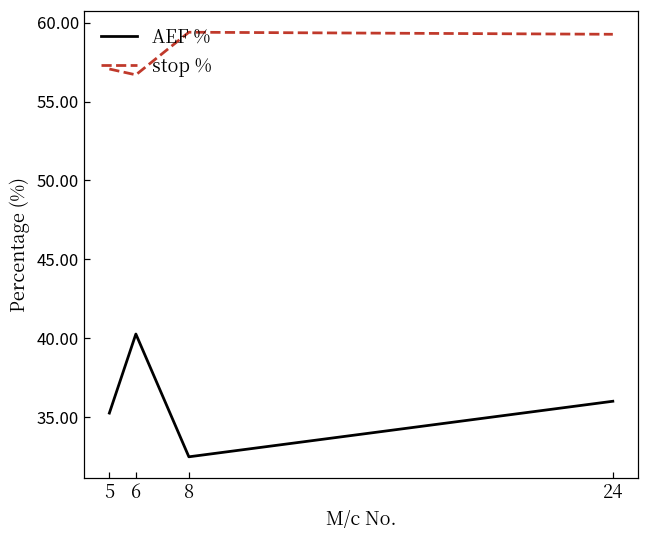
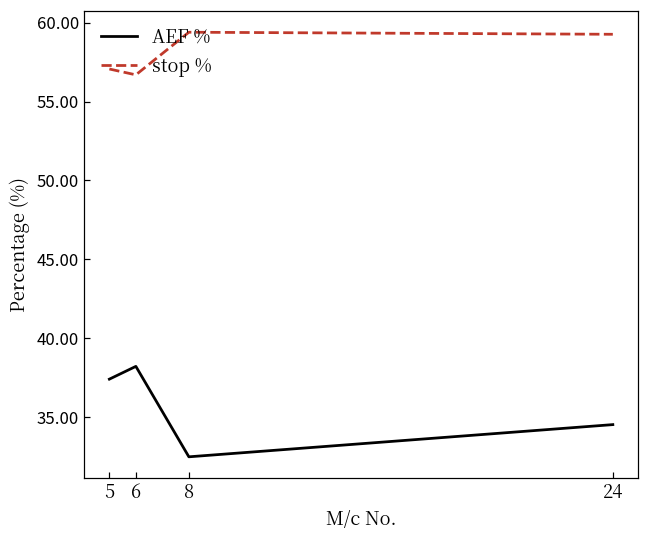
  {
    "AEF %": {
-     "5": 35.3,
-     "6": 40.3,
+     "5": 37.4,
+     "6": 38.2,
      "8": 32.5,
-     "24": 36.0
+     "24": 34.5
    },
    "stop %": {
      "5": 57.1,
      "6": 56.7,
      "8": 59.4,
      "24": 59.3
    }
  }
